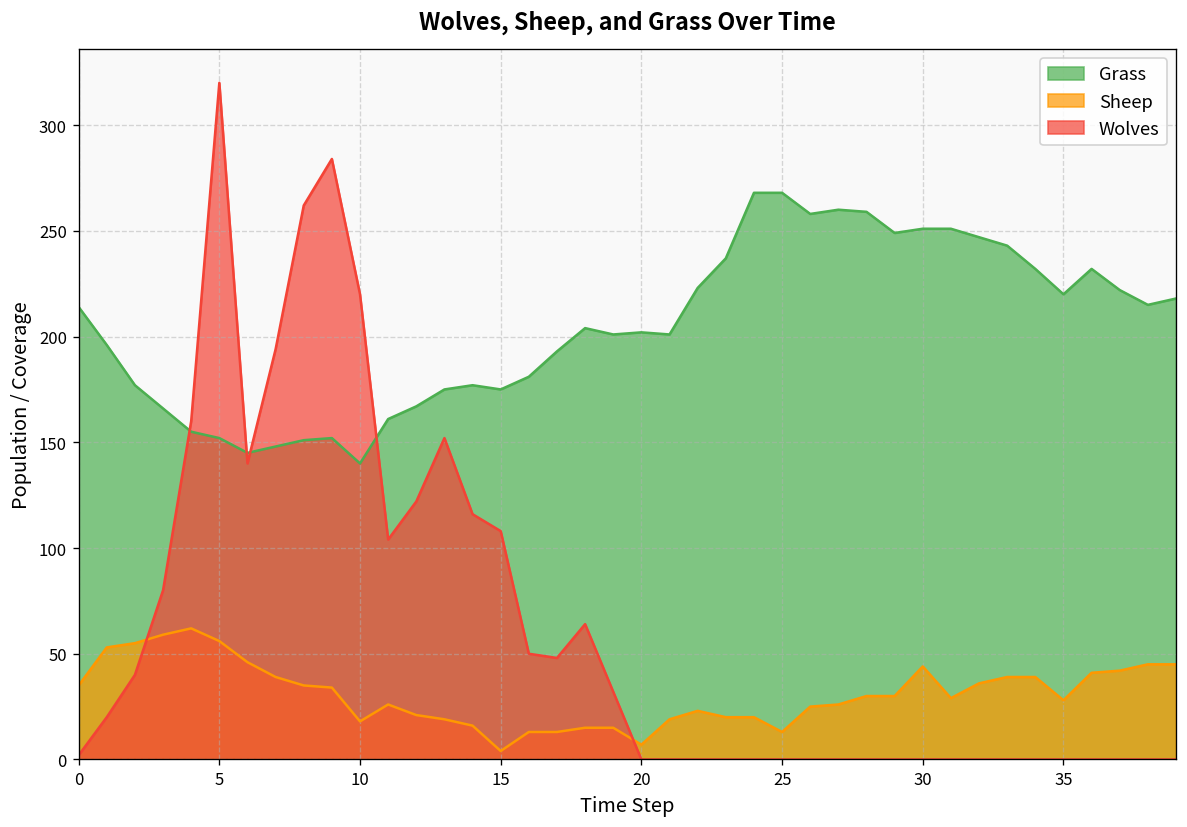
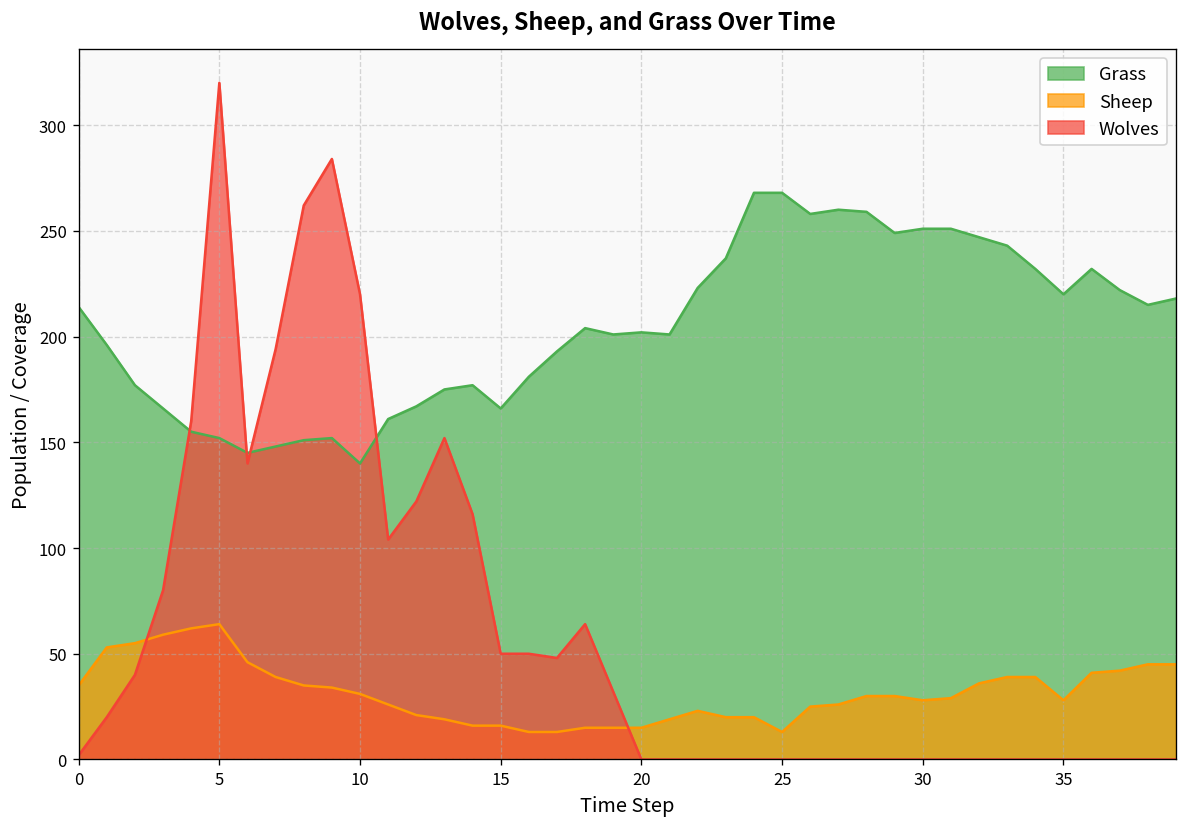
  {
    "Grass": {
      "0": 214,
      "5": 152,
      "10": 140,
-     "15": 175,
+     "15": 166,
      "20": 202,
      "25": 268,
      "30": 251,
      "35": 220
    },
    "Sheep": {
      "0": 35,
-     "5": 56,
-     "10": 18,
-     "15": 4,
-     "20": 7,
+     "5": 64,
+     "10": 31,
+     "15": 16,
+     "20": 15,
      "25": 13,
-     "30": 44,
+     "30": 28,
      "35": 28
    },
    "Wolves": {
      "0": 2,
      "5": 320,
      "10": 220,
-     "15": 108,
+     "15": 50,
      "20": 0,
      "25": 0,
      "30": 0,
      "35": 0
    }
  }
